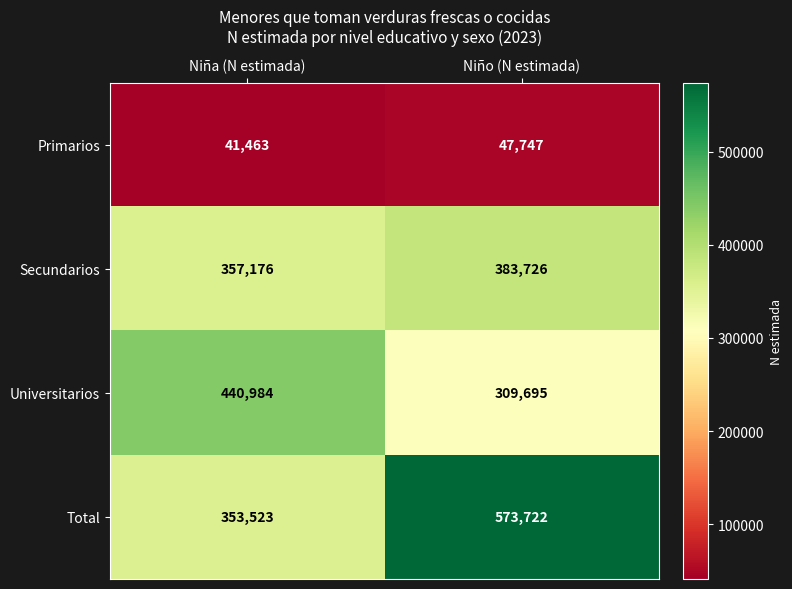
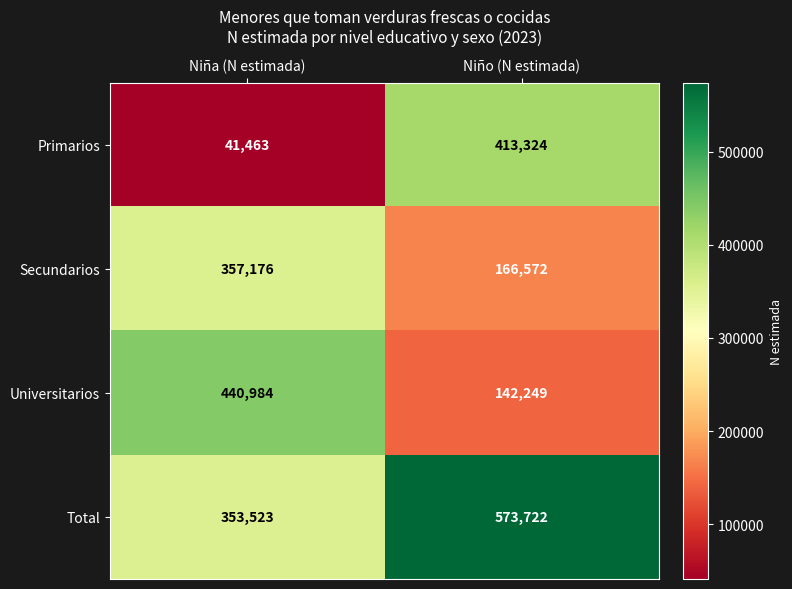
  {
    "Primarios": {
      "Niña (N estimada)": "41,463",
-     "Niño (N estimada)": "47,747"
+     "Niño (N estimada)": "413,324"
    },
    "Secundarios": {
      "Niña (N estimada)": "357,176",
-     "Niño (N estimada)": "383,726"
+     "Niño (N estimada)": "166,572"
    },
    "Universitarios": {
      "Niña (N estimada)": "440,984",
-     "Niño (N estimada)": "309,695"
+     "Niño (N estimada)": "142,249"
    },
    "Total": {
      "Niña (N estimada)": "353,523",
      "Niño (N estimada)": "573,722"
    }
  }
